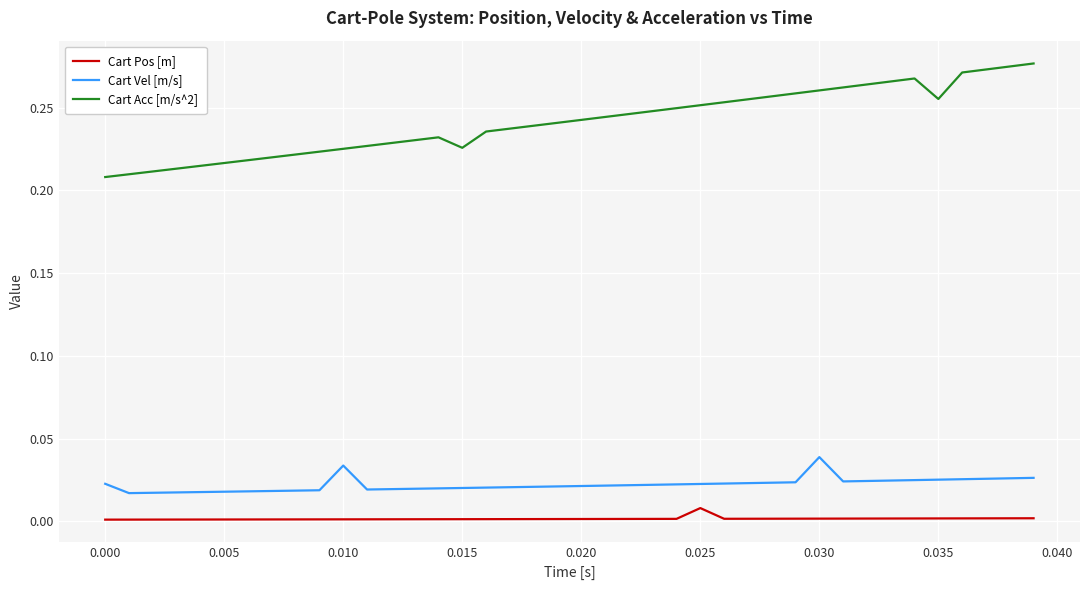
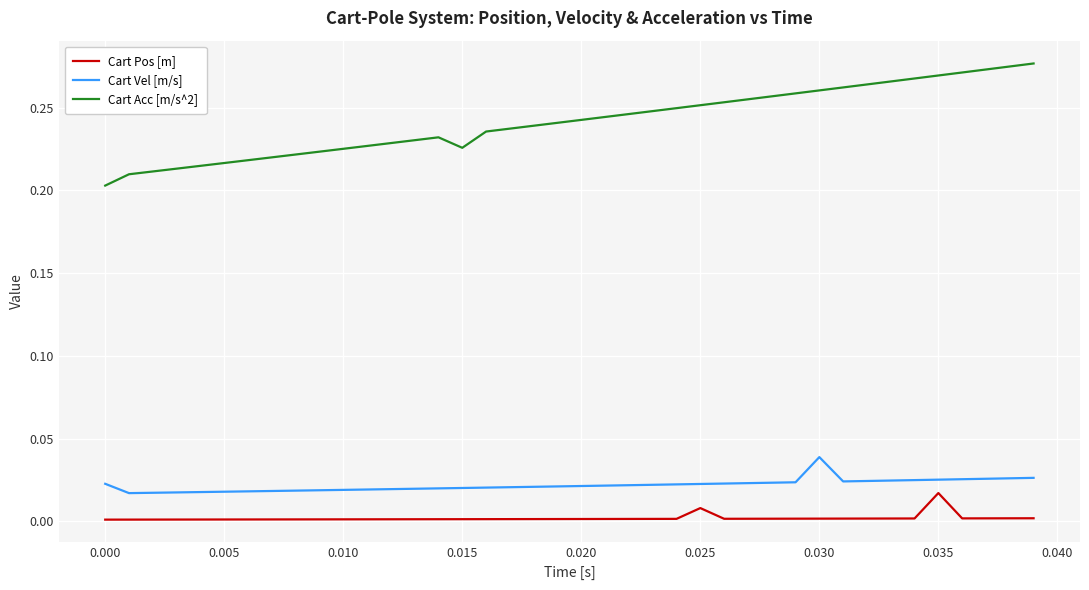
  {
    "Cart Pos [m]": {
      "0.000": 0.001,
      "0.005": 0.001,
      "0.010": 0.001,
      "0.015": 0.001,
      "0.020": 0.001,
      "0.025": 0.008,
      "0.030": 0.002,
-     "0.035": 0.002
+     "0.035": 0.017
    },
    "Cart Vel [m/s]": {
      "0.000": 0.023,
      "0.005": 0.018,
-     "0.010": 0.034,
+     "0.010": 0.019,
      "0.015": 0.020,
      "0.020": 0.021,
      "0.025": 0.023,
      "0.030": 0.039,
      "0.035": 0.025
    },
    "Cart Acc [m/s^2]": {
-     "0.000": 0.208,
+     "0.000": 0.203,
      "0.005": 0.217,
      "0.010": 0.225,
      "0.015": 0.226,
      "0.020": 0.243,
      "0.025": 0.251,
      "0.030": 0.260,
-     "0.035": 0.255
+     "0.035": 0.269
    }
  }
